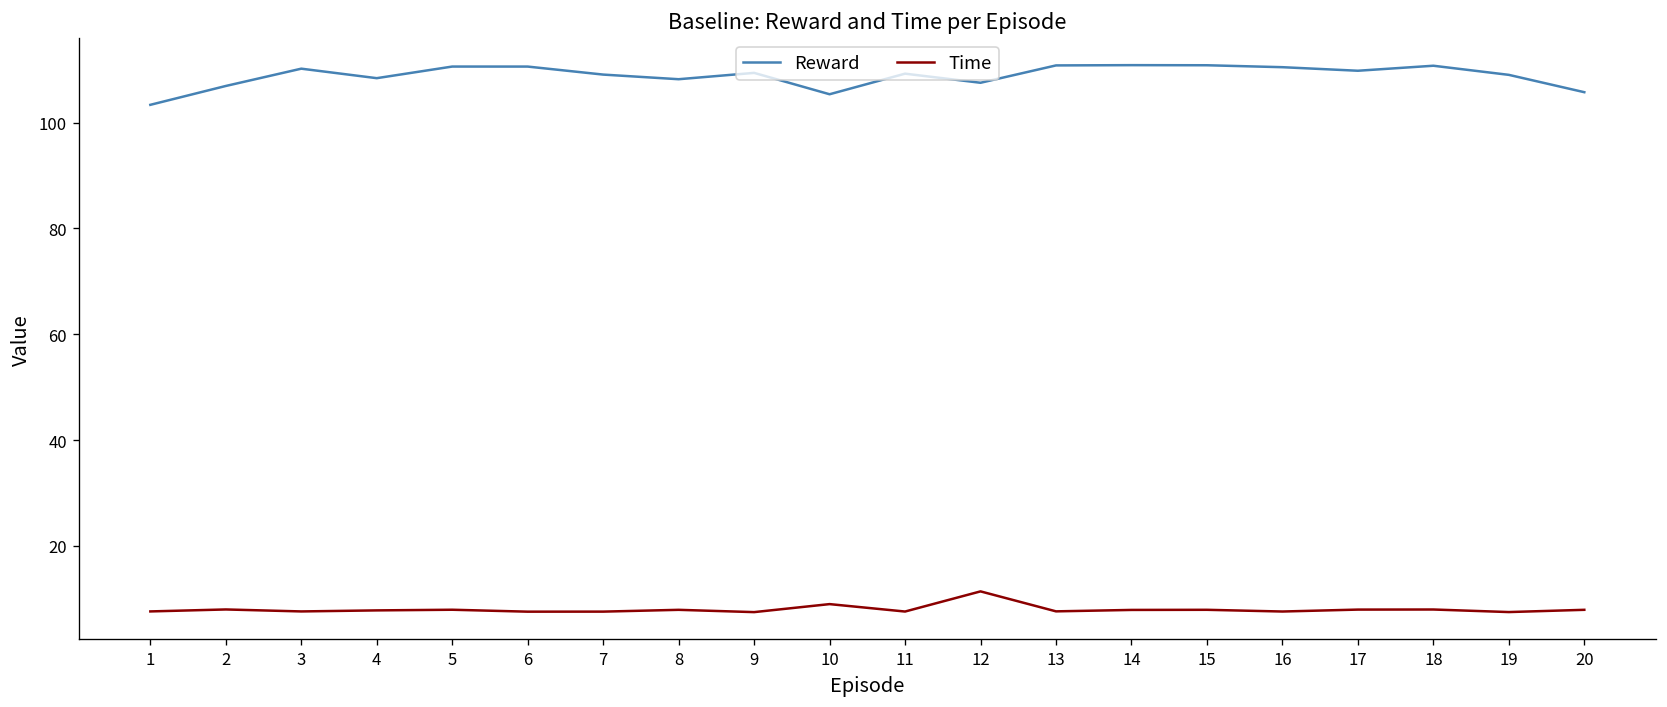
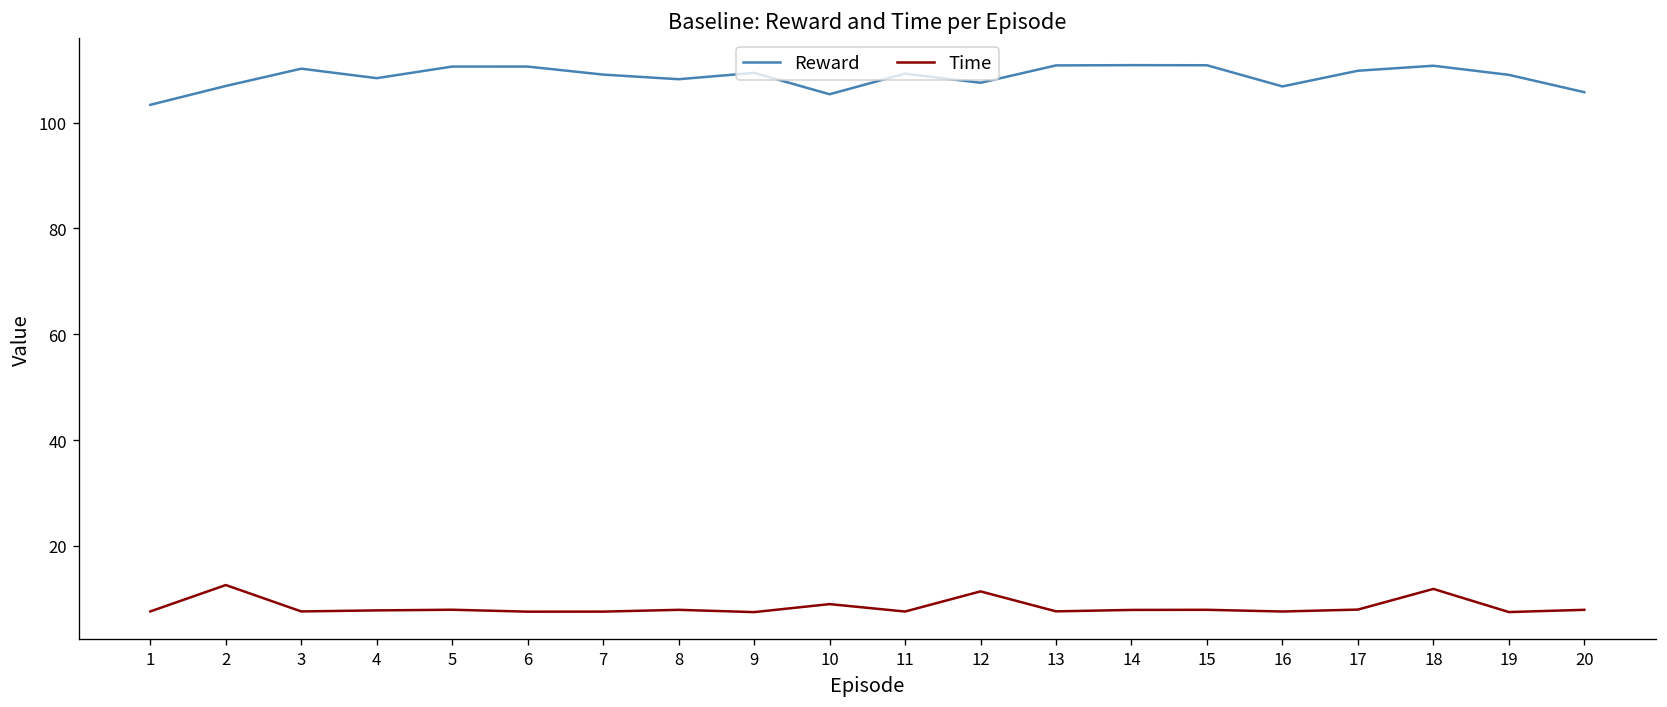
  {
    "Reward": {
      "1": 103,
      "2": 107,
      "3": 110,
      "4": 108,
      "5": 111,
      "6": 111,
      "7": 109,
      "8": 108,
      "10": 105,
      "12": 108,
      "13": 111,
      "14": 111,
      "15": 111,
-     "16": 110,
+     "16": 107,
      "17": 110,
      "18": 111,
      "19": 109,
      "20": 106
    },
    "Time": {
      "1": 8,
-     "2": 8,
+     "2": 13,
      "3": 8,
      "4": 8,
      "5": 8,
      "6": 8,
      "7": 8,
      "8": 8,
      "9": 7,
      "10": 9,
      "11": 8,
      "12": 11,
      "13": 8,
      "14": 8,
      "15": 8,
      "16": 8,
      "17": 8,
-     "18": 8,
+     "18": 12,
      "19": 7,
      "20": 8
    }
  }
